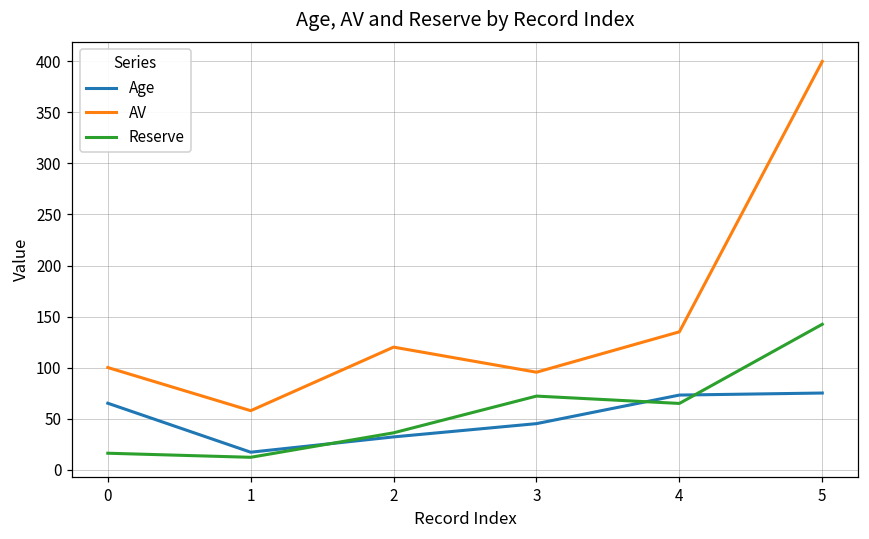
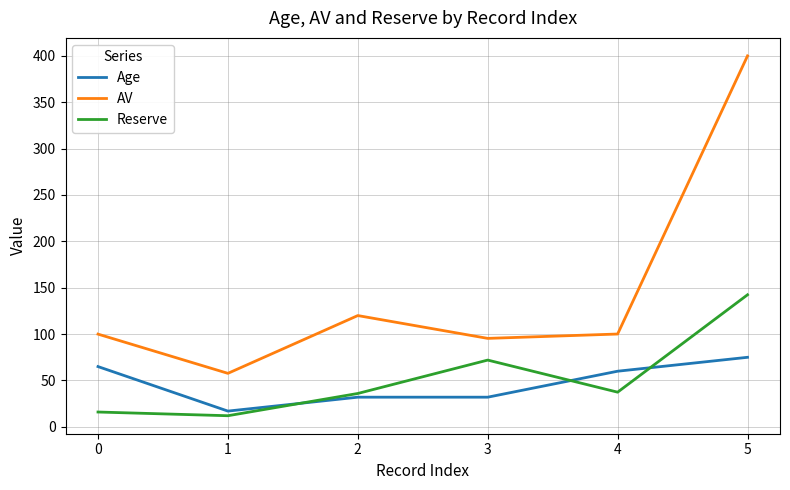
  {
    "Age": {
      "0": 70,
      "1": 20,
      "2": 30,
-     "3": 50,
-     "4": 70,
+     "3": 30,
+     "4": 60,
      "5": 80
    },
    "AV": {
      "0": 100,
      "1": 60,
      "2": 120,
      "3": 100,
-     "4": 140,
+     "4": 100,
      "5": 400
    },
    "Reserve": {
      "0": 20,
      "1": 10,
      "2": 40,
      "3": 70,
-     "4": 60,
+     "4": 40,
      "5": 140
    }
  }
